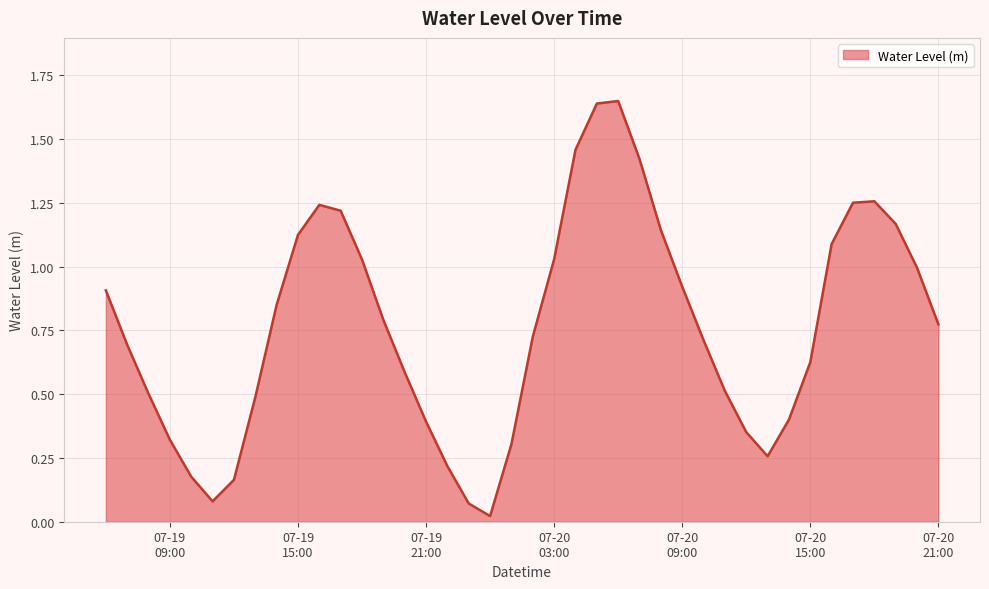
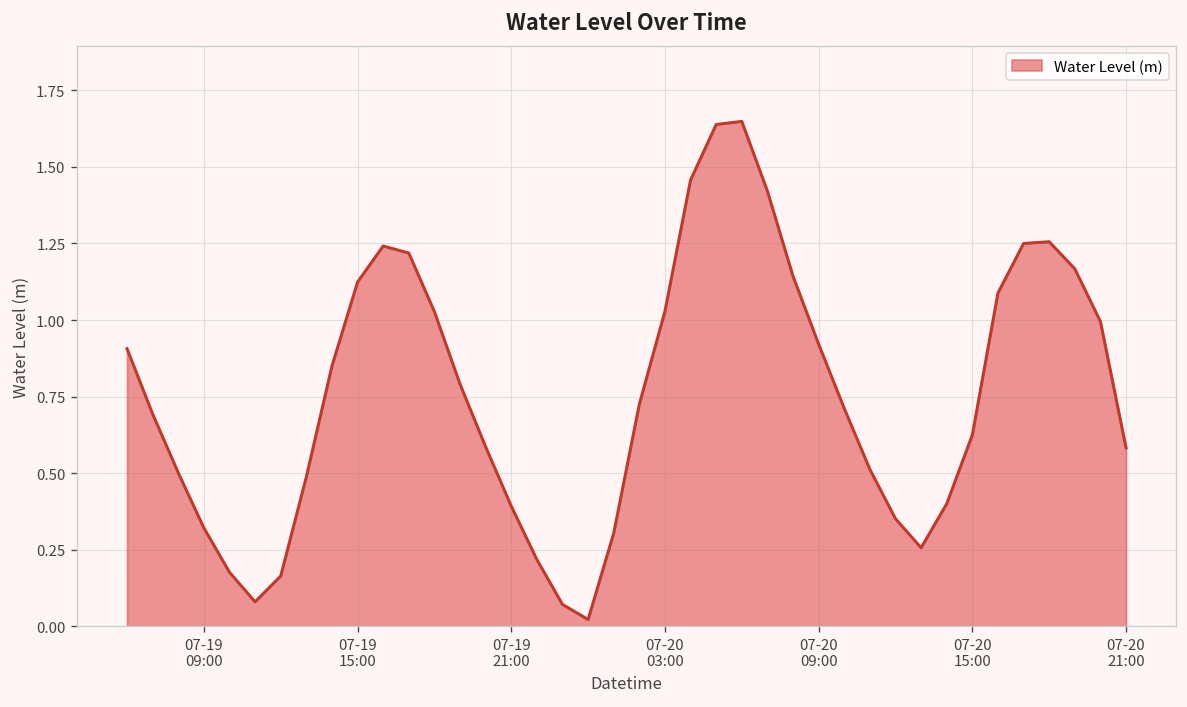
  {
    "07-19 09:00": 0.32,
    "07-19 15:00": 1.12,
    "07-19 21:00": 0.39,
    "07-20 03:00": 1.03,
    "07-20 09:00": 0.92,
    "07-20 15:00": 0.63,
-   "07-20 21:00": 0.77
+   "07-20 21:00": 0.58
  }
